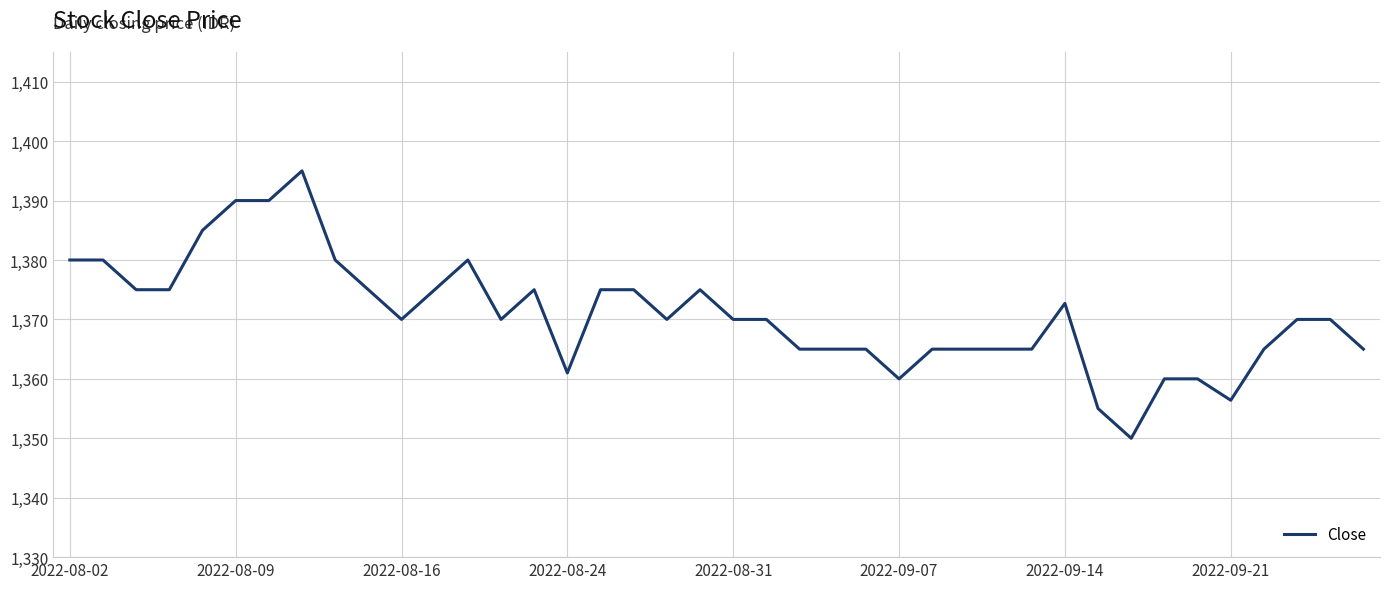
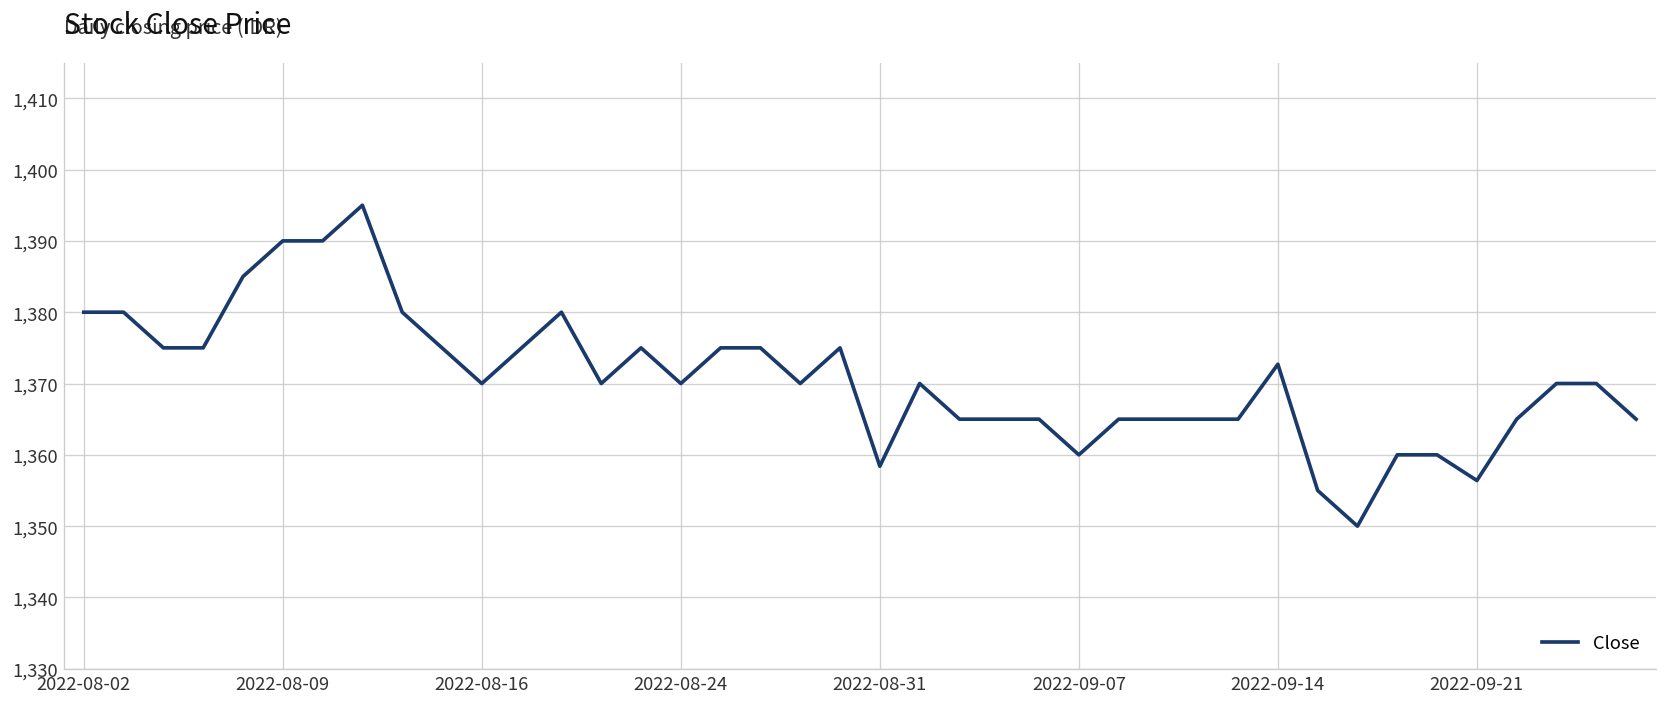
  {
    "2022-08-02": "1,380",
    "2022-08-09": "1,390",
    "2022-08-16": "1,370",
-   "2022-08-24": "1,361",
-   "2022-08-31": "1,370",
+   "2022-08-24": "1,370",
+   "2022-08-31": "1,358",
    "2022-09-07": "1,360",
    "2022-09-14": "1,373",
    "2022-09-21": "1,356"
  }
